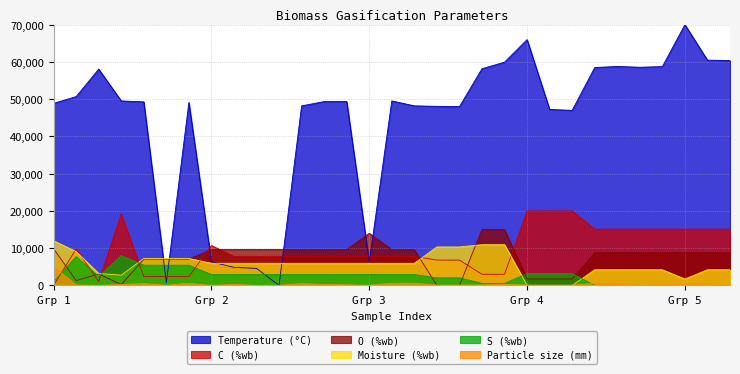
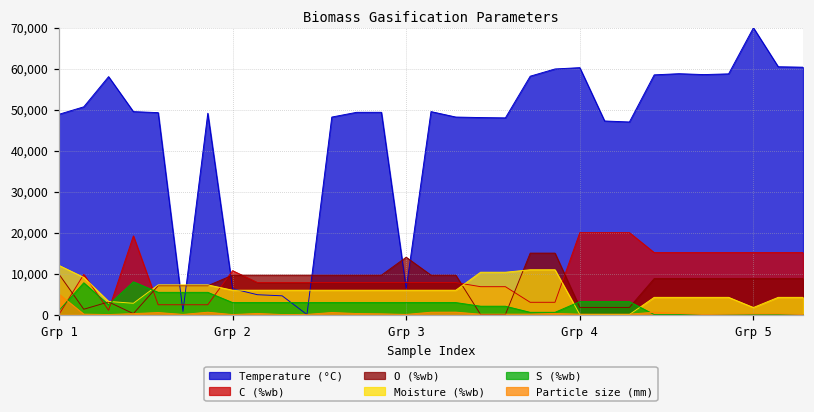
  {
    "Temperature (°C)": {
      "Grp 1": "49,000",
-     "Grp 4": "66,000",
+     "Grp 4": "60,000",
      "Grp 5": "70,000"
    },
    "C (%wb)": {
      "Grp 1": "0",
      "Grp 2": "11,000",
      "Grp 3": "8,000",
      "Grp 4": "20,000",
      "Grp 5": "15,000"
    },
    "O (%wb)": {
      "Grp 1": "10,000",
      "Grp 2": "10,000",
      "Grp 3": "14,000",
      "Grp 4": "2,000",
      "Grp 5": "9,000"
    },
    "Moisture (%wb)": {
      "Grp 1": "12,000",
      "Grp 5": "2,000"
    },
    "S (%wb)": {
      "Grp 1": "1,000",
      "Grp 2": "3,000",
      "Grp 3": "3,000",
      "Grp 4": "3,000"
    },
    "Particle size (mm)": {
      "Grp 1": "5,000",
      "Grp 2": "0",
      "Grp 3": "0"
    }
  }
